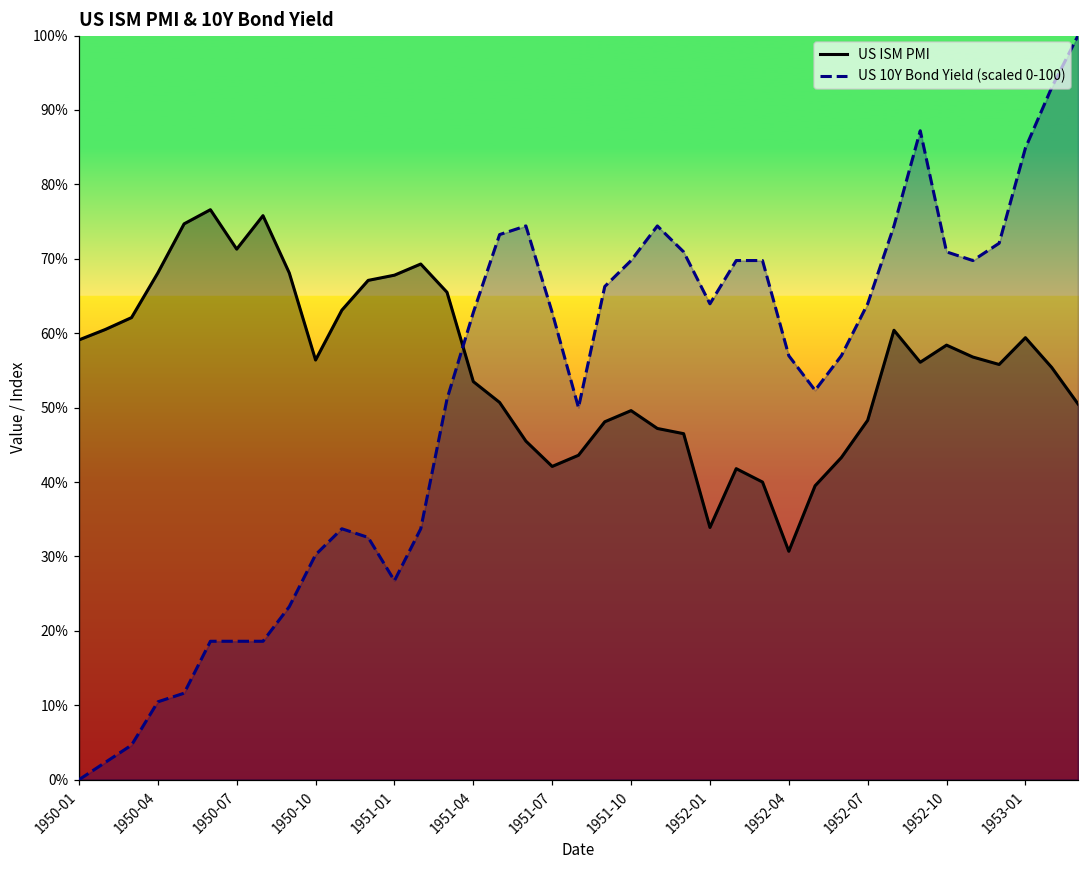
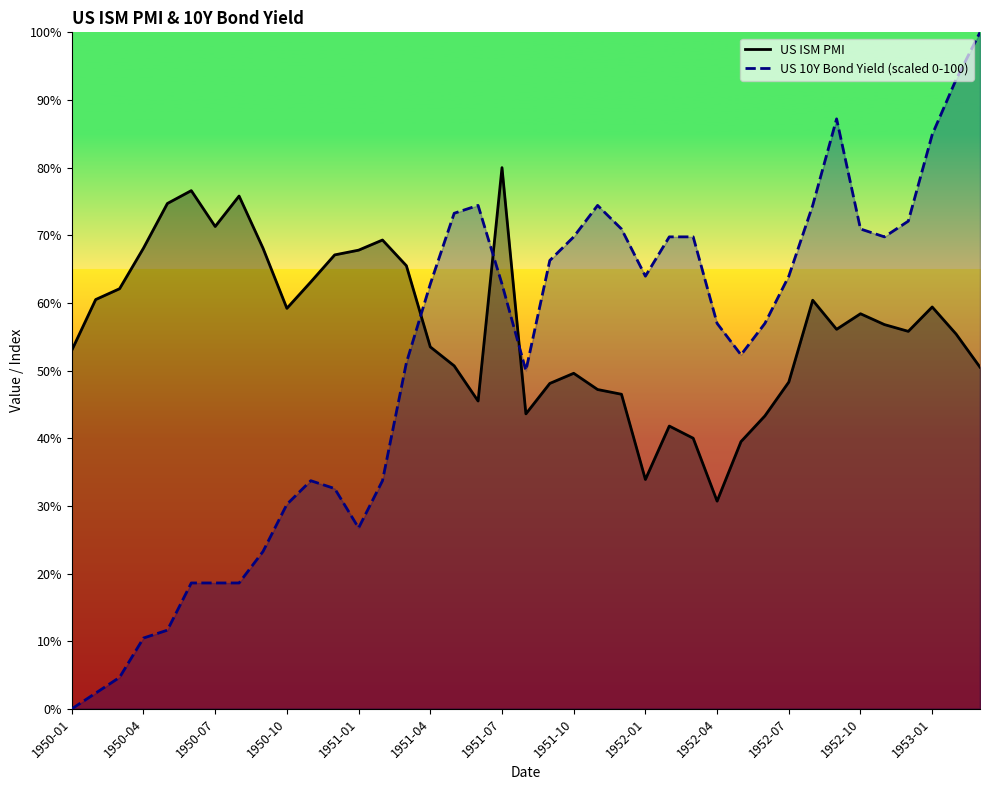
  {
    "US ISM PMI": {
-     "1950-01": "59%",
+     "1950-01": "53%",
      "1950-04": "68%",
      "1950-07": "71%",
-     "1950-10": "56%",
+     "1950-10": "59%",
      "1951-01": "68%",
      "1951-04": "54%",
-     "1951-07": "42%",
+     "1951-07": "80%",
      "1951-10": "50%",
      "1952-01": "34%",
      "1952-04": "31%",
      "1952-07": "48%",
      "1952-10": "58%",
      "1953-01": "59%"
    }
  }
